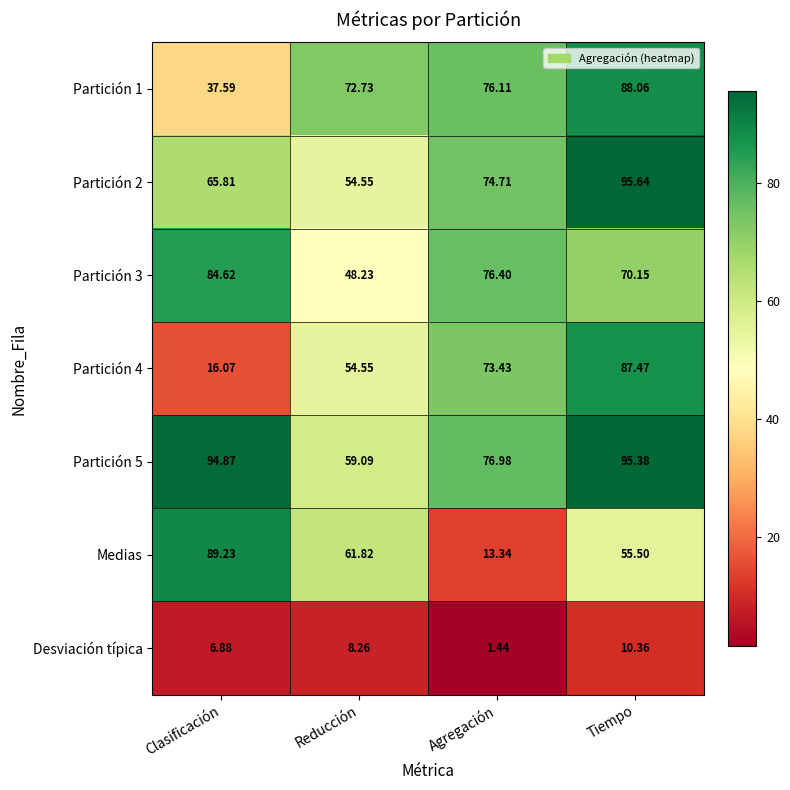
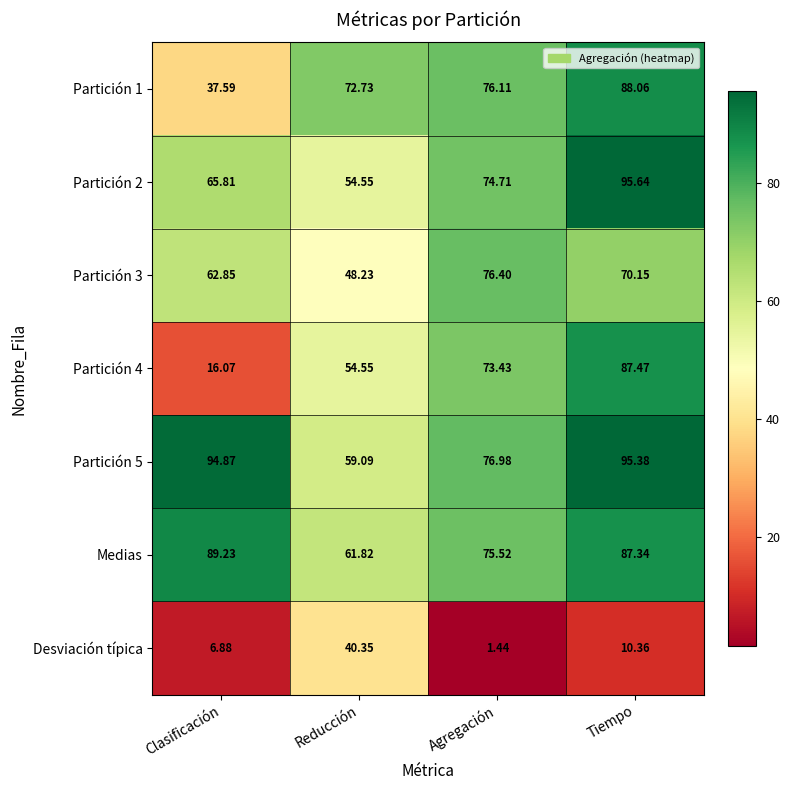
  {
    "Partición 1": {
      "Clasificación": 37.59,
      "Reducción": 72.73,
      "Agregación": 76.11,
      "Tiempo": 88.06
    },
    "Partición 2": {
      "Clasificación": 65.81,
      "Reducción": 54.55,
      "Agregación": 74.71,
      "Tiempo": 95.64
    },
    "Partición 3": {
-     "Clasificación": 84.62,
+     "Clasificación": 62.85,
      "Reducción": 48.23,
      "Agregación": 76.40,
      "Tiempo": 70.15
    },
    "Partición 4": {
      "Clasificación": 16.07,
      "Reducción": 54.55,
      "Agregación": 73.43,
      "Tiempo": 87.47
    },
    "Partición 5": {
      "Clasificación": 94.87,
      "Reducción": 59.09,
      "Agregación": 76.98,
      "Tiempo": 95.38
    },
    "Medias": {
      "Clasificación": 89.23,
      "Reducción": 61.82,
-     "Agregación": 13.34,
-     "Tiempo": 55.50
+     "Agregación": 75.52,
+     "Tiempo": 87.34
    },
    "Desviación típica": {
      "Clasificación": 6.88,
-     "Reducción": 8.26,
+     "Reducción": 40.35,
      "Agregación": 1.44,
      "Tiempo": 10.36
    }
  }
